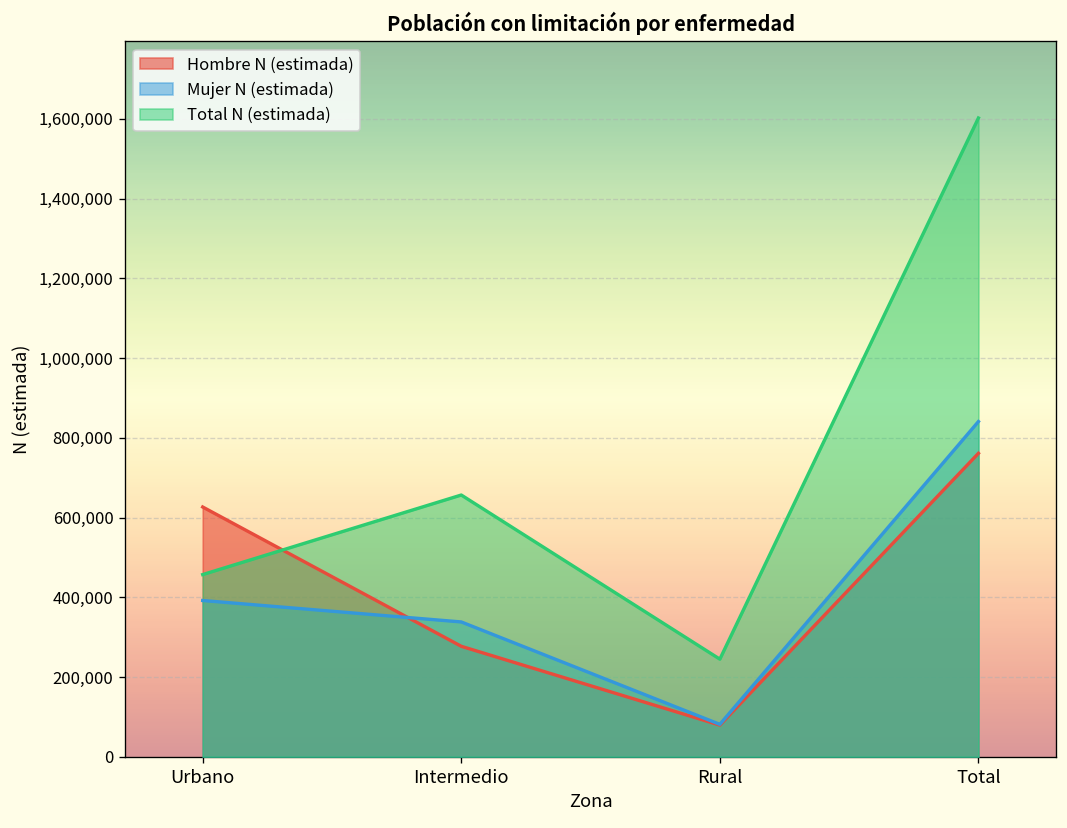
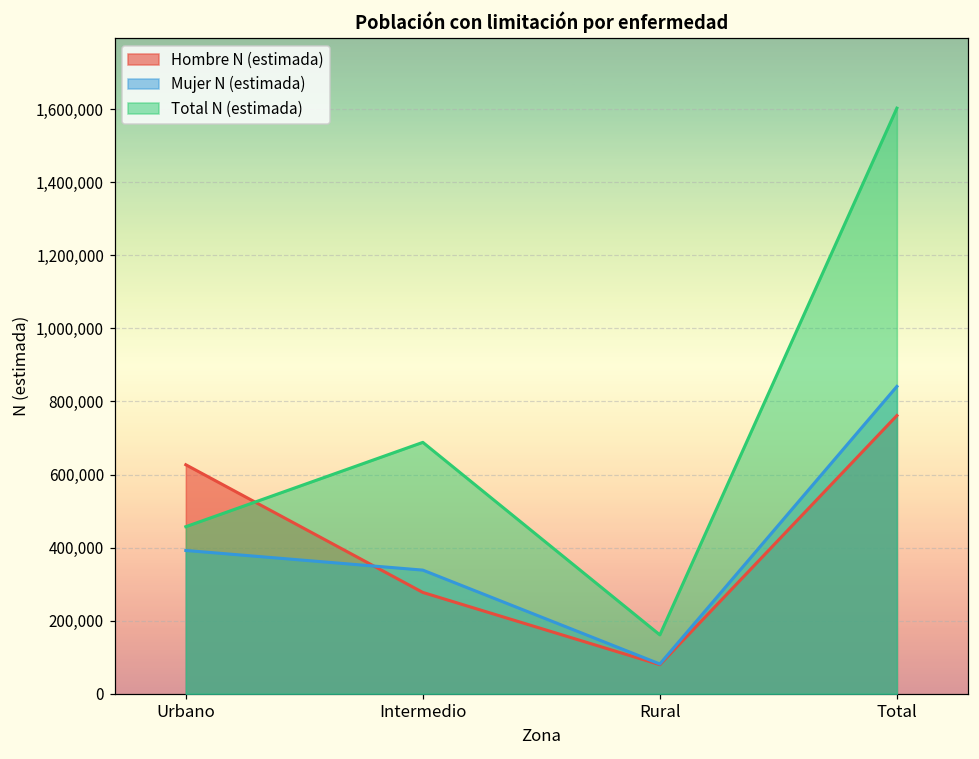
  {
    "Hombre N (estimada)": {
      "Urbano": "630,000",
      "Intermedio": "280,000",
      "Total": "760,000"
    },
    "Mujer N (estimada)": {
      "Urbano": "390,000",
      "Intermedio": "340,000",
      "Total": "840,000"
    },
    "Total N (estimada)": {
      "Urbano": "460,000",
-     "Intermedio": "660,000",
-     "Rural": "250,000",
+     "Intermedio": "690,000",
+     "Rural": "160,000",
      "Total": "1,600,000"
    }
  }
